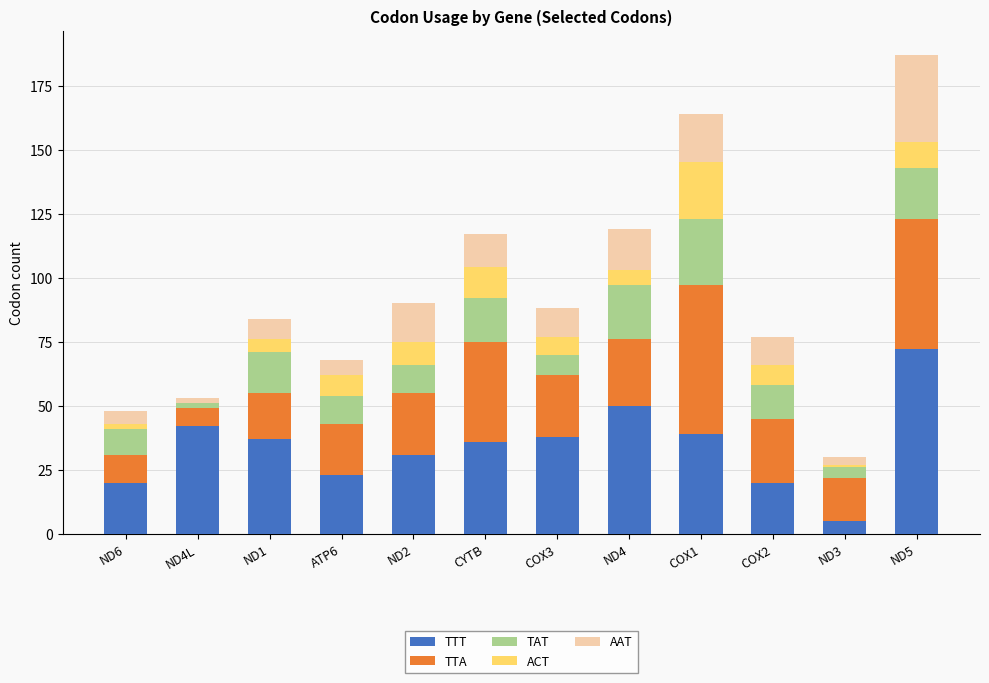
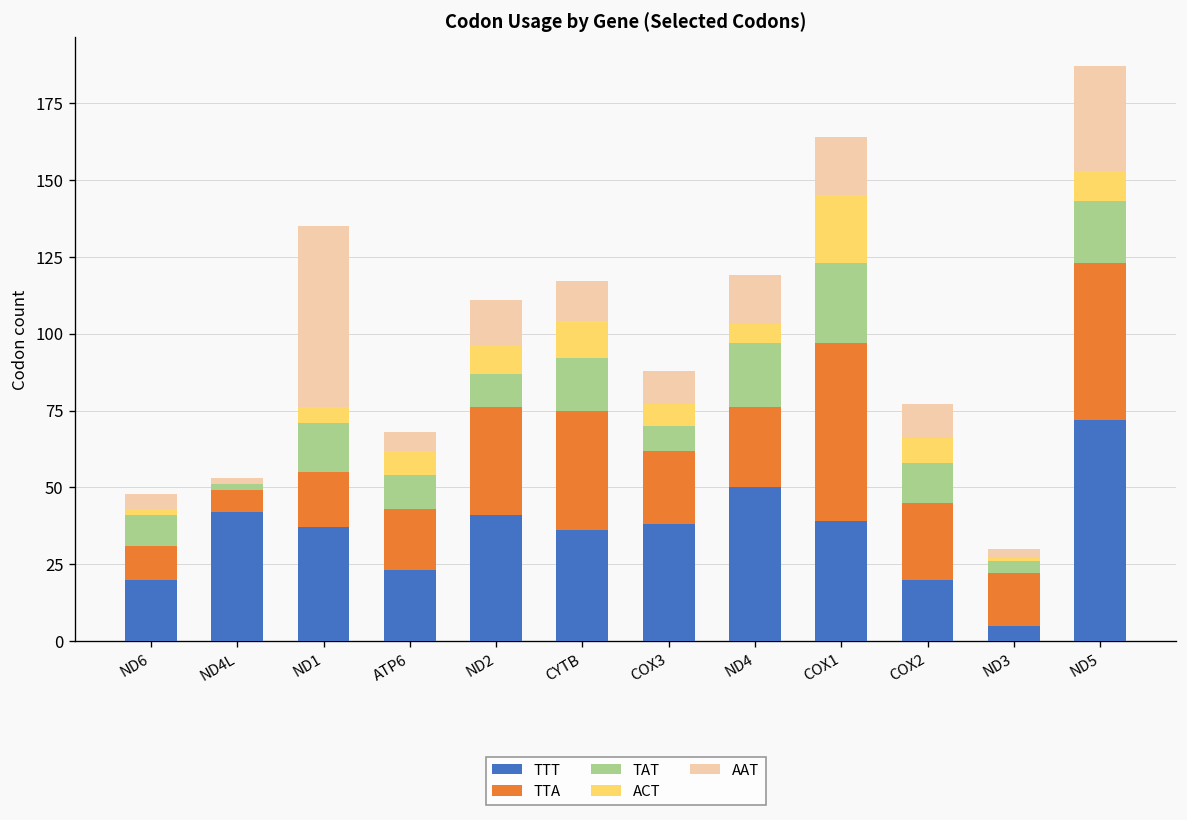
  {
    "TTT": {
      "ND6": 20,
      "ND4L": 42,
      "ND1": 37,
      "ATP6": 23,
-     "ND2": 31,
+     "ND2": 41,
      "CYTB": 36,
      "COX3": 38,
      "ND4": 50,
      "COX1": 39,
      "COX2": 20,
      "ND3": 5,
      "ND5": 72
    },
    "TTA": {
      "ND6": 11,
      "ND4L": 7,
      "ND1": 18,
      "ATP6": 20,
-     "ND2": 24,
+     "ND2": 35,
      "CYTB": 39,
      "COX3": 24,
      "ND4": 26,
      "COX1": 58,
      "COX2": 25,
      "ND3": 17,
      "ND5": 51
    },
    "TAT": {
      "ND6": 10,
      "ND4L": 2,
      "ND1": 16,
      "ATP6": 11,
      "ND2": 11,
      "CYTB": 17,
      "COX3": 8,
      "ND4": 21,
      "COX1": 26,
      "COX2": 13,
      "ND3": 4,
      "ND5": 20
    },
    "ACT": {
      "ND6": 2,
      "ND4L": 0,
      "ND1": 5,
      "ATP6": 8,
      "ND2": 9,
      "CYTB": 12,
      "COX3": 7,
      "ND4": 6,
      "COX1": 22,
      "COX2": 8,
      "ND3": 1,
      "ND5": 10
    },
    "AAT": {
      "ND6": 5,
      "ND4L": 2,
-     "ND1": 8,
+     "ND1": 59,
      "ATP6": 6,
      "ND2": 15,
      "CYTB": 13,
      "COX3": 11,
      "ND4": 16,
      "COX1": 19,
      "COX2": 11,
      "ND3": 3,
      "ND5": 34
    }
  }
